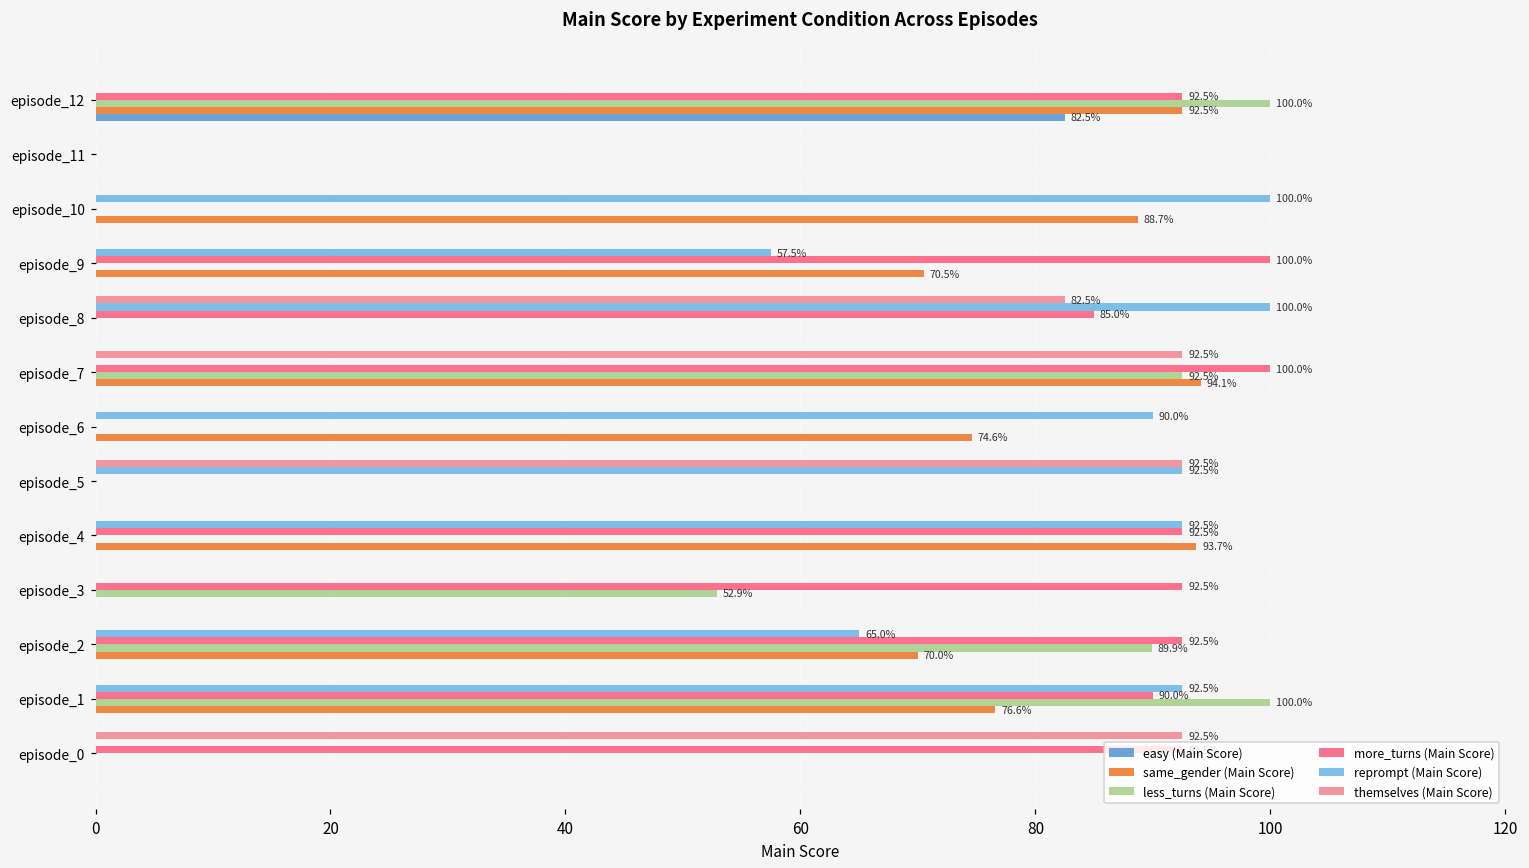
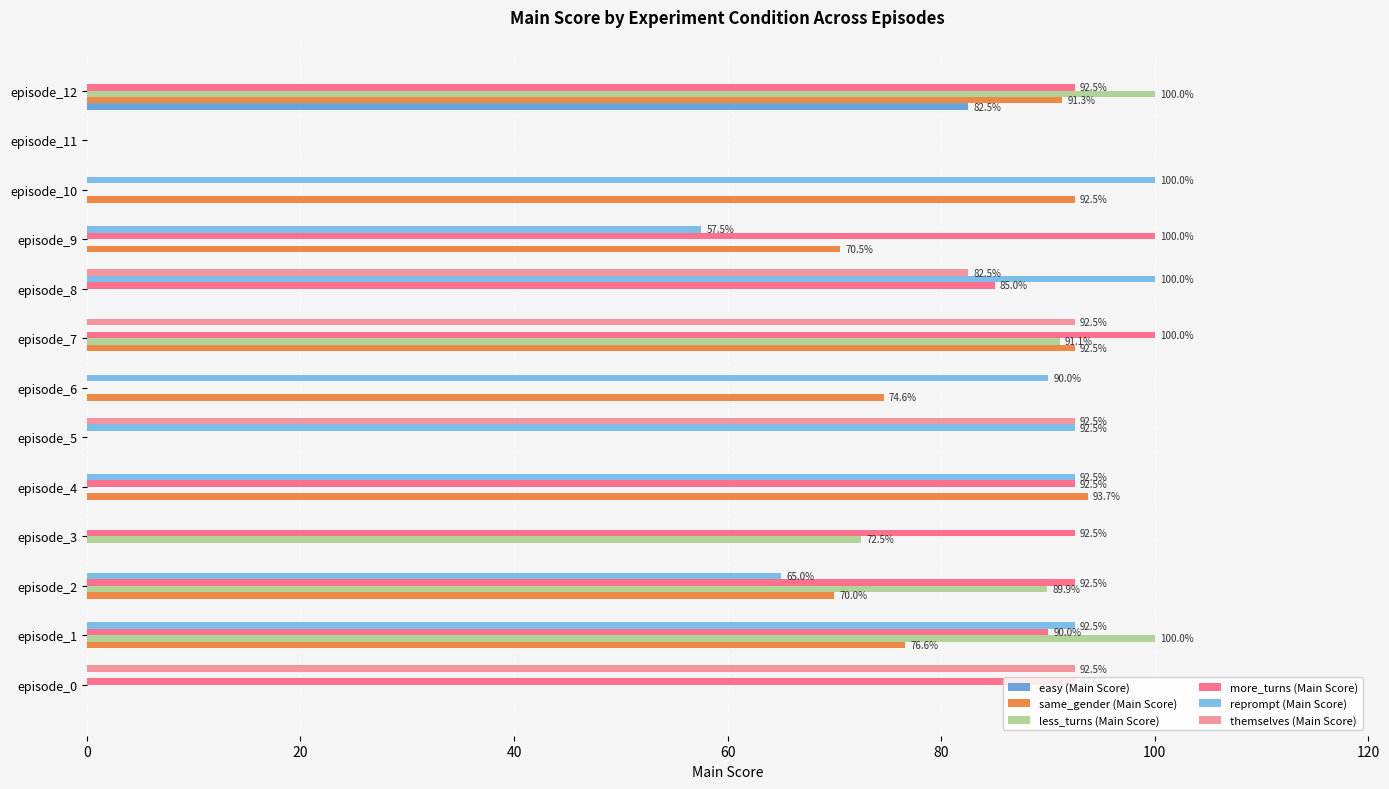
  {
    "same_gender (Main Score)": {
-     "episode_12": "92.5%",
-     "episode_10": "88.7%",
+     "episode_12": "91.3%",
+     "episode_10": "92.5%",
      "episode_9": "70.5%",
-     "episode_7": "94.1%",
+     "episode_7": "92.5%",
      "episode_6": "74.6%",
      "episode_4": "93.7%",
      "episode_2": "70.0%",
      "episode_1": "76.6%"
    },
    "less_turns (Main Score)": {
      "episode_12": "100.0%",
-     "episode_7": "92.5%",
-     "episode_3": "52.9%",
+     "episode_7": "91.1%",
+     "episode_3": "72.5%",
      "episode_2": "89.9%",
      "episode_1": "100.0%"
    }
  }
